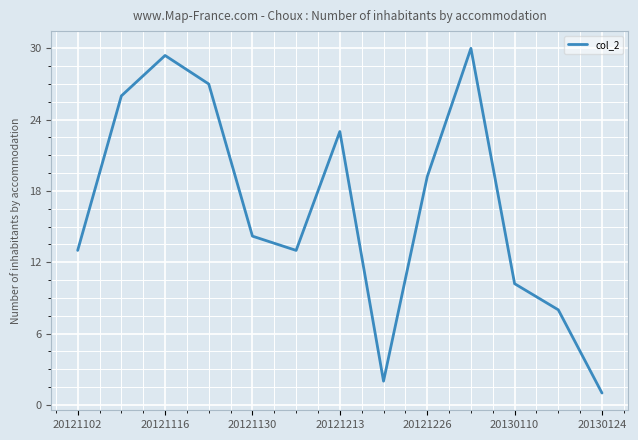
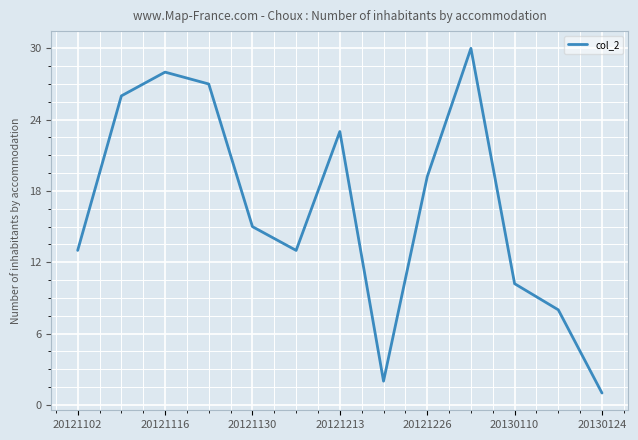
  {
    "20121102": 13.0,
-   "20121116": 29.4,
-   "20121130": 14.2,
+   "20121116": 28.0,
+   "20121130": 15.0,
    "20121213": 23.0,
    "20121226": 19.2,
    "20130110": 10.2,
    "20130124": 1.0
  }
